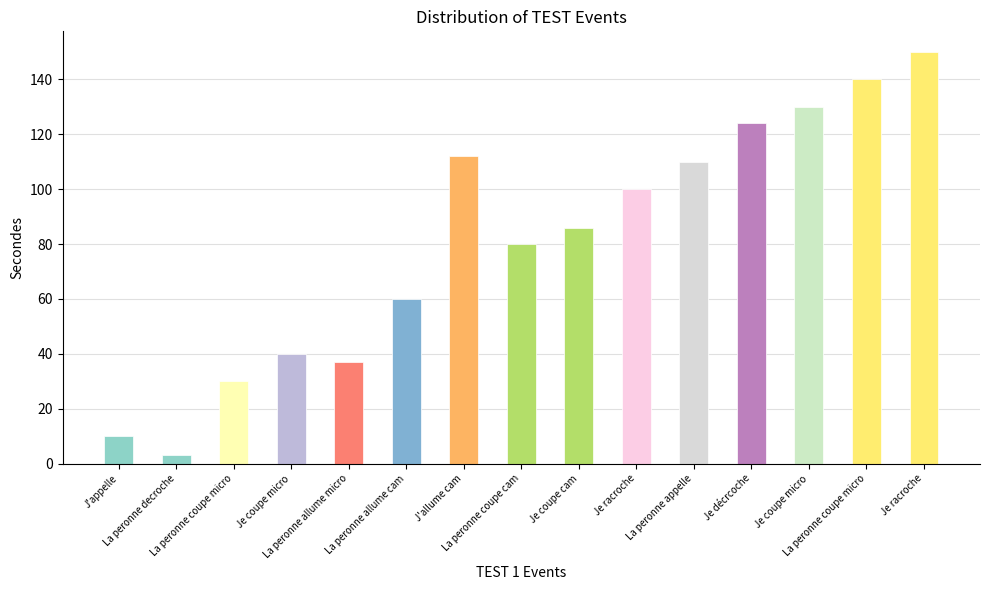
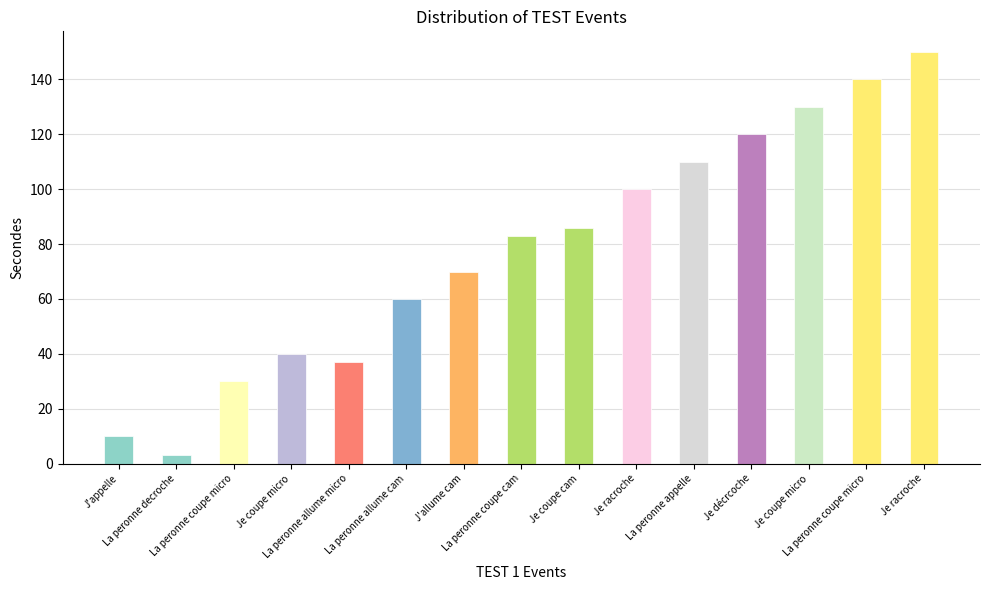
  {
    "J'appelle": 10,
    "La peronne decroche": 3,
    "La peronne allume micro": 37,
    "La peronne allume cam": 60,
-   "J'allume cam": 112,
-   "La peronne coupe cam": 80,
+   "J'allume cam": 70,
+   "La peronne coupe cam": 83,
    "Je coupe cam": 86,
    "La peronne appelle": 110,
-   "Je décrcoche": 124
+   "Je décrcoche": 120
  }
